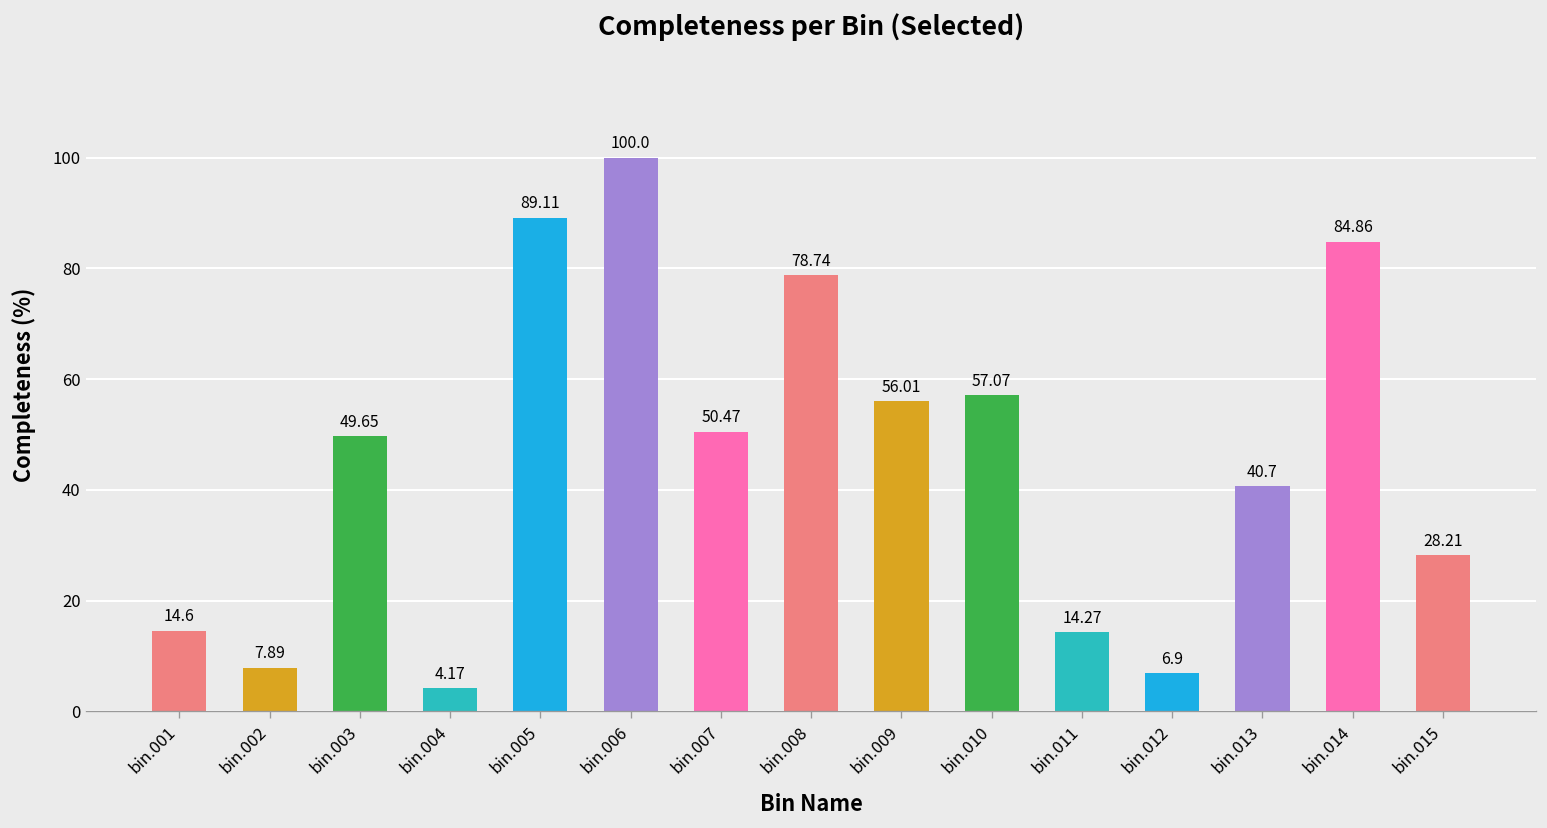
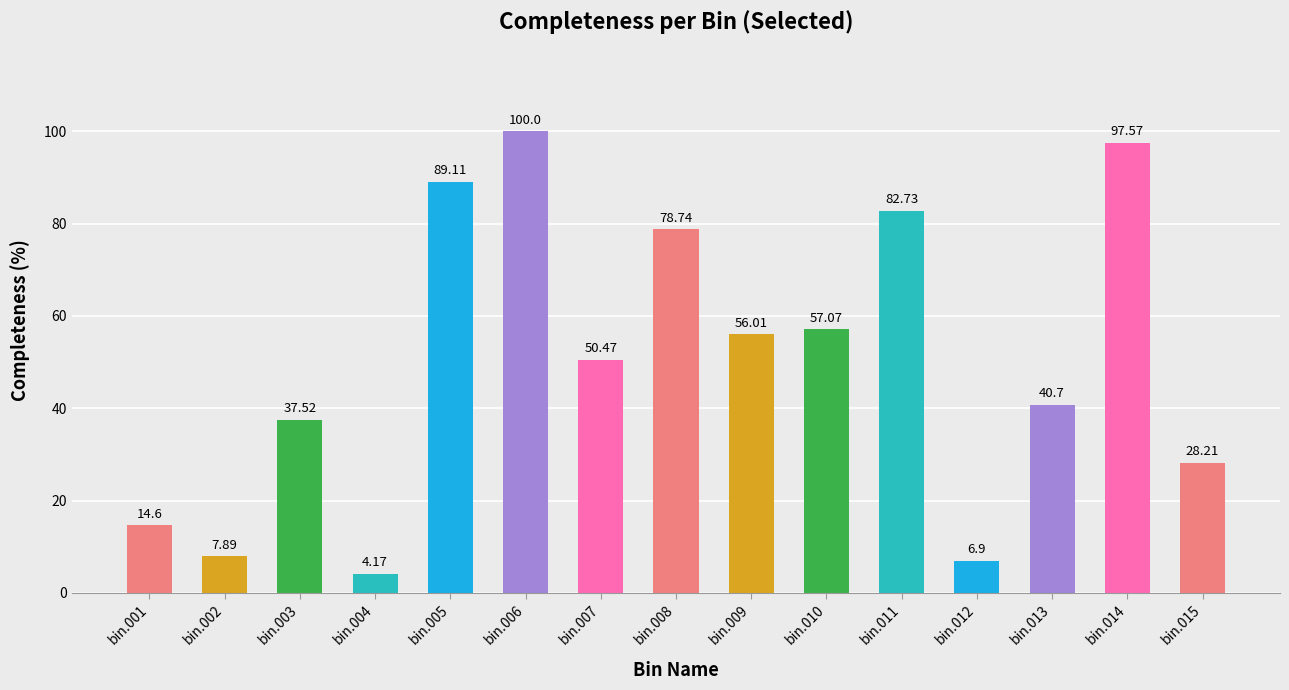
  {
    "bin.001": 14.6,
    "bin.002": 7.89,
-   "bin.003": 49.65,
+   "bin.003": 37.52,
    "bin.004": 4.17,
    "bin.005": 89.11,
    "bin.006": 100.0,
    "bin.007": 50.47,
    "bin.008": 78.74,
    "bin.009": 56.01,
    "bin.010": 57.07,
-   "bin.011": 14.27,
+   "bin.011": 82.73,
    "bin.012": 6.9,
    "bin.013": 40.7,
-   "bin.014": 84.86,
+   "bin.014": 97.57,
    "bin.015": 28.21
  }
